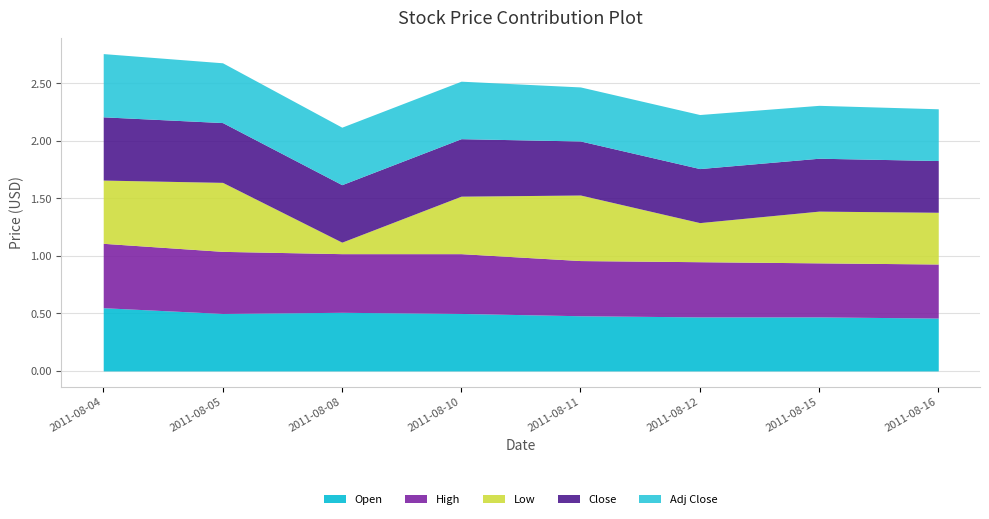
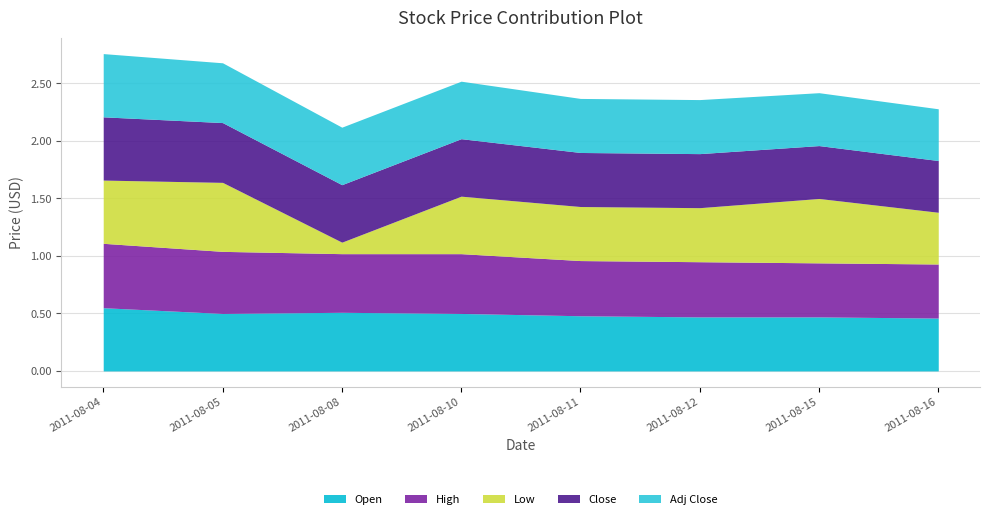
  {
    "Low": {
      "2011-08-04": 0.55,
      "2011-08-05": 0.60,
      "2011-08-08": 0.10,
      "2011-08-10": 0.50,
-     "2011-08-11": 0.57,
-     "2011-08-12": 0.34,
-     "2011-08-15": 0.45,
+     "2011-08-11": 0.47,
+     "2011-08-12": 0.47,
+     "2011-08-15": 0.56,
      "2011-08-16": 0.45
    }
  }
